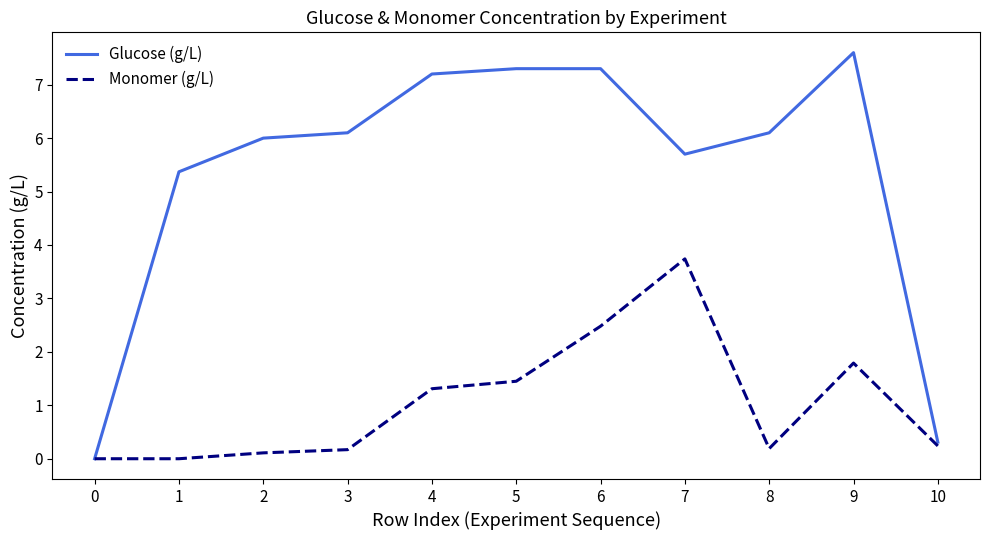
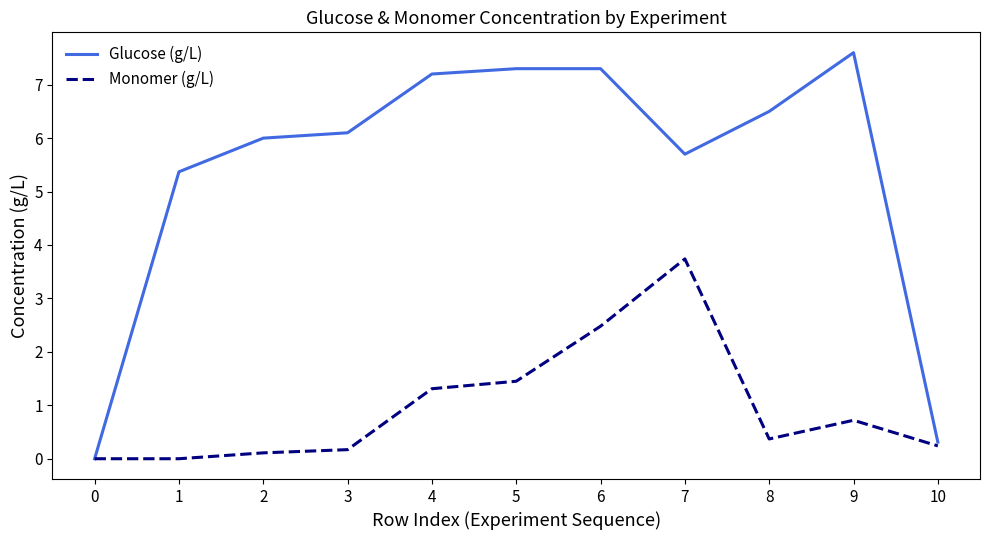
  {
    "Glucose (g/L)": {
      "1": 5.4,
      "2": 6.0,
      "3": 6.1,
      "4": 7.2,
      "5": 7.3,
      "6": 7.3,
      "7": 5.7,
-     "8": 6.1,
+     "8": 6.5,
      "9": 7.6,
      "10": 0.3
    },
    "Monomer (g/L)": {
      "1": 0.0,
      "2": 0.1,
      "3": 0.2,
      "4": 1.3,
      "5": 1.5,
      "6": 2.5,
      "7": 3.7,
-     "8": 0.2,
-     "9": 1.8,
+     "8": 0.4,
+     "9": 0.7,
      "10": 0.2
    }
  }
